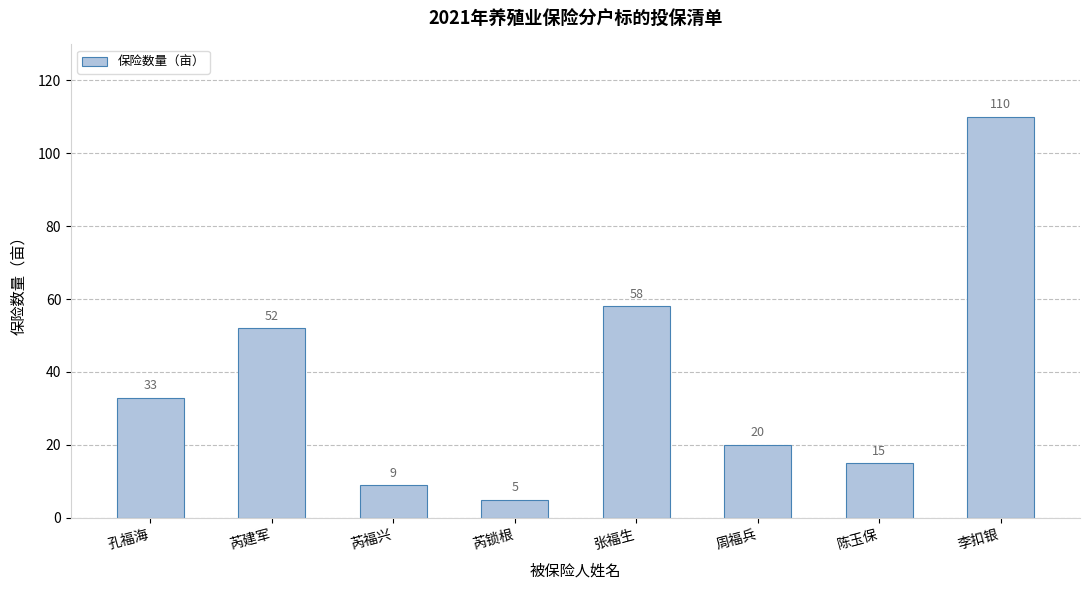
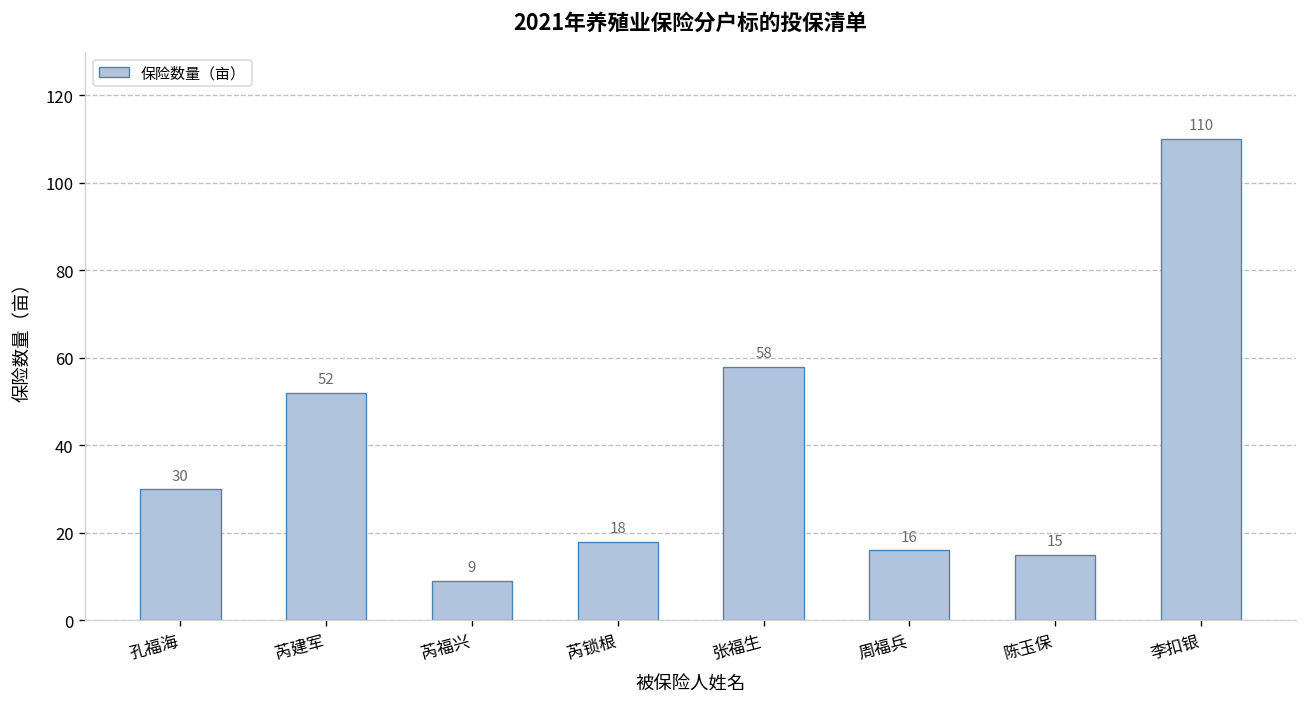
  {
-   "孔福海": 33,
+   "孔福海": 30,
    "芮建军": 52,
    "芮福兴": 9,
-   "芮锁根": 5,
+   "芮锁根": 18,
    "张福生": 58,
-   "周福兵": 20,
+   "周福兵": 16,
    "陈玉保": 15,
    "李扣银": 110
  }
